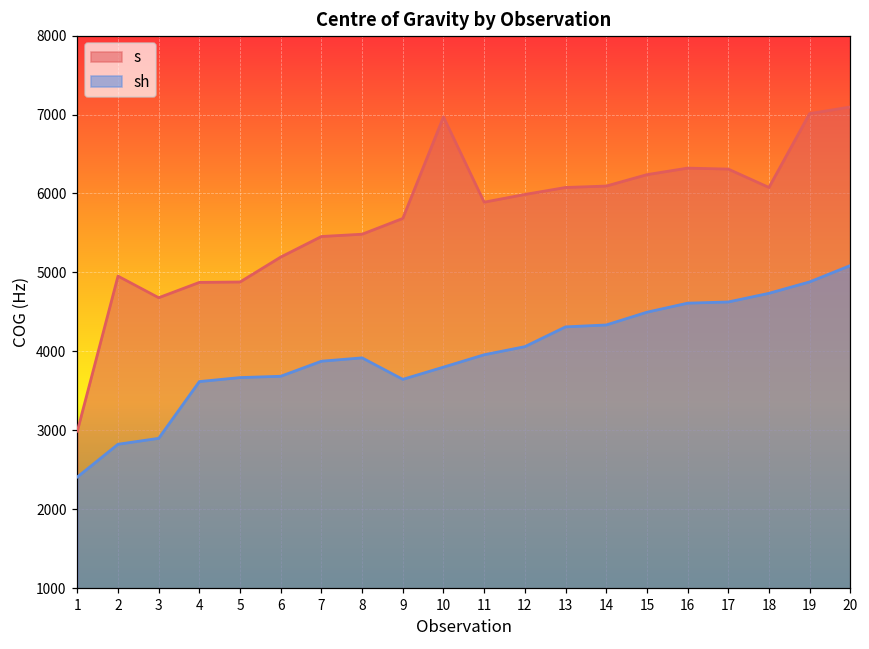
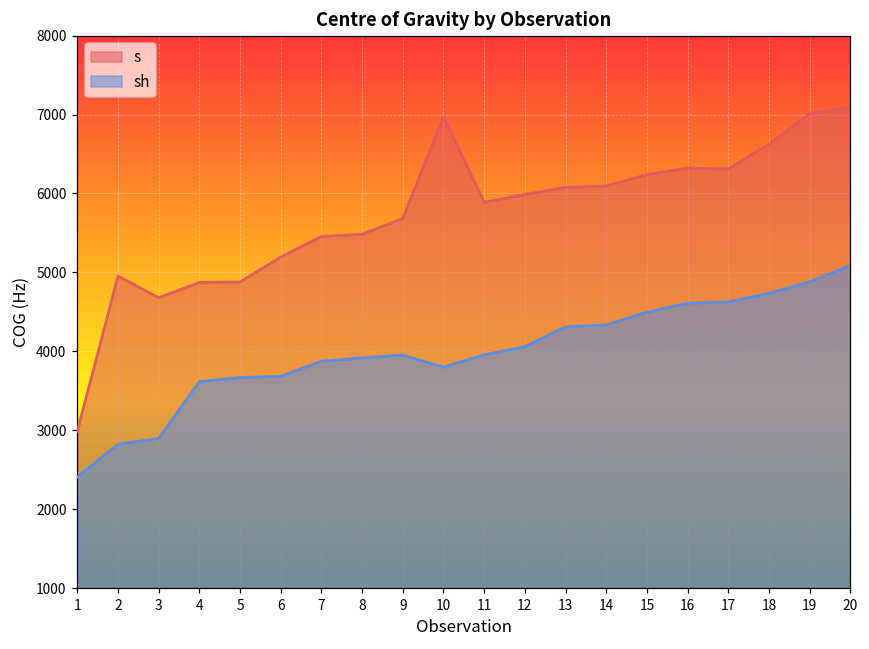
  {
    "s": {
      "1": 3000,
      "2": 5000,
      "3": 4700,
      "4": 4900,
      "5": 4900,
      "6": 5200,
      "7": 5500,
      "8": 5500,
      "9": 5700,
      "10": 7000,
      "11": 5900,
      "12": 6000,
      "13": 6100,
      "14": 6100,
      "15": 6200,
      "16": 6300,
      "17": 6300,
-     "18": 6100,
+     "18": 6600,
      "19": 7000,
      "20": 7100
    },
    "sh": {
      "1": 2400,
      "2": 2800,
      "3": 2900,
      "4": 3600,
      "5": 3700,
      "6": 3700,
      "7": 3900,
      "8": 3900,
-     "9": 3600,
+     "9": 4000,
      "10": 3800,
      "11": 4000,
      "12": 4100,
      "13": 4300,
      "14": 4300,
      "15": 4500,
      "16": 4600,
      "17": 4600,
      "18": 4700,
      "19": 4900,
      "20": 5100
    }
  }
